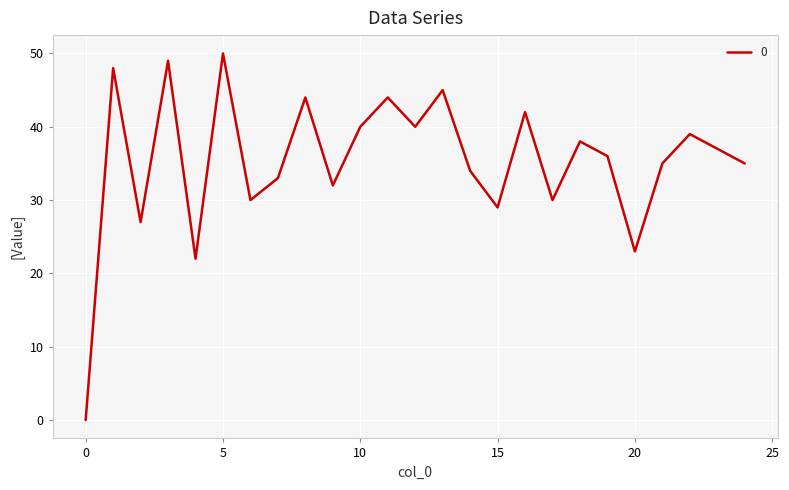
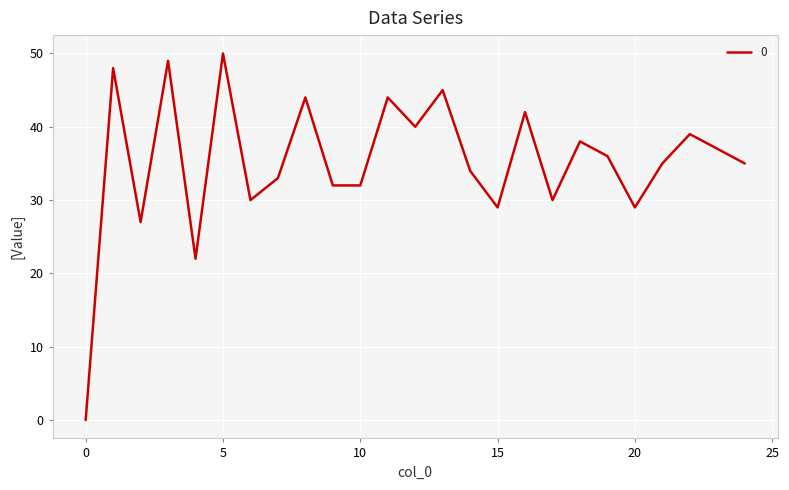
  {
    "0": 0,
    "5": 50,
-   "10": 40,
+   "10": 32,
    "15": 29,
-   "20": 23
+   "20": 29
  }
